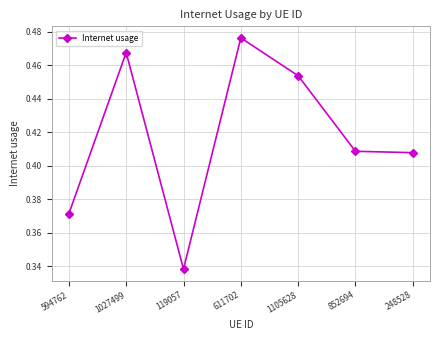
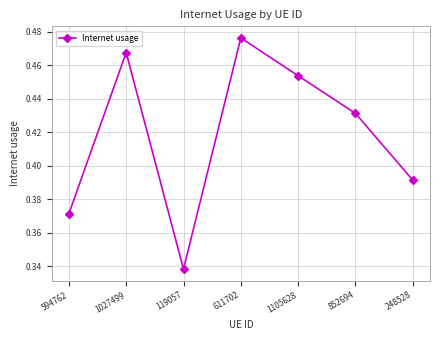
  {
    "594762": 0.371,
    "1027499": 0.468,
    "119057": 0.338,
    "611702": 0.476,
    "1105628": 0.454,
-   "852694": 0.409,
-   "248528": 0.408
+   "852694": 0.431,
+   "248528": 0.391
  }
